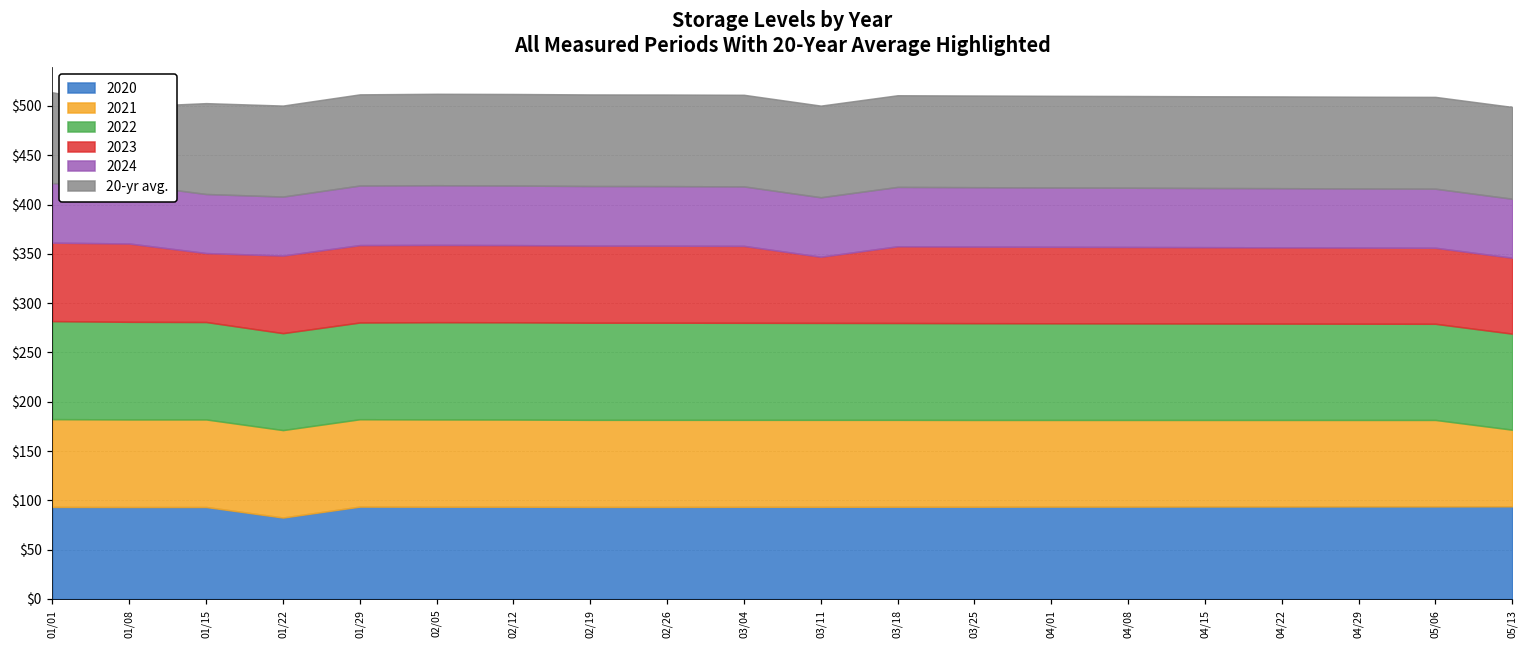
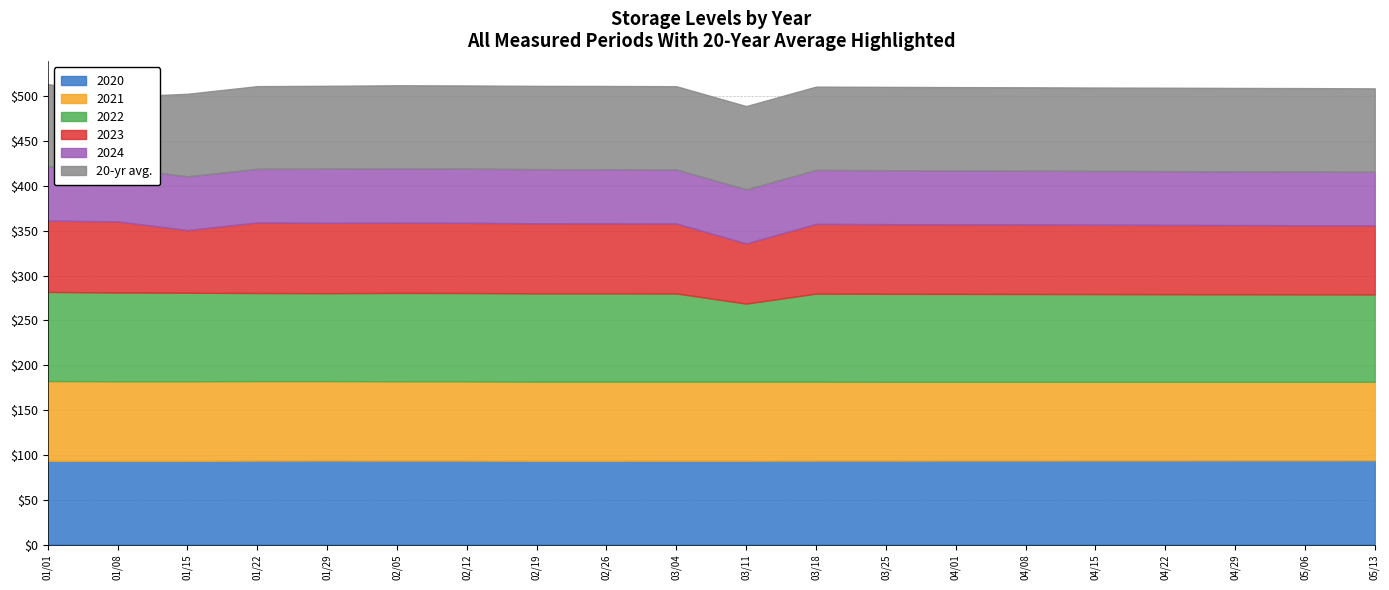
  {
    "2020": {
      "01/01": "$90",
      "01/08": "$90",
      "01/15": "$90",
-     "01/22": "$80",
+     "01/22": "$90",
      "01/29": "$90",
      "02/05": "$90",
      "02/12": "$90",
      "02/19": "$90",
      "02/26": "$90",
      "03/04": "$90",
      "03/11": "$90",
      "03/18": "$90",
      "03/25": "$90",
      "04/01": "$90",
      "04/08": "$90",
      "04/15": "$90",
      "04/22": "$90",
      "04/29": "$90",
      "05/06": "$90",
      "05/13": "$90"
    },
    "2021": {
      "01/01": "$90",
      "01/08": "$90",
      "01/15": "$90",
      "01/22": "$90",
      "01/29": "$90",
      "02/05": "$90",
      "02/12": "$90",
      "02/19": "$90",
      "02/26": "$90",
      "03/04": "$90",
      "03/11": "$90",
      "03/18": "$90",
      "03/25": "$90",
      "04/01": "$90",
      "04/08": "$90",
      "04/15": "$90",
      "04/22": "$90",
      "04/29": "$90",
      "05/06": "$90",
-     "05/13": "$80"
+     "05/13": "$90"
    },
    "2022": {
      "01/01": "$100",
      "01/08": "$100",
      "01/15": "$100",
      "01/22": "$100",
      "01/29": "$100",
      "02/05": "$100",
      "02/12": "$100",
      "02/19": "$100",
      "02/26": "$100",
      "03/04": "$100",
-     "03/11": "$100",
+     "03/11": "$90",
      "03/18": "$100",
      "03/25": "$100",
      "04/01": "$100",
      "04/08": "$100",
      "04/15": "$100",
      "04/22": "$100",
      "04/29": "$100",
      "05/06": "$100",
      "05/13": "$100"
    },
    "2023": {
      "01/01": "$80",
      "01/08": "$80",
      "01/15": "$70",
      "01/22": "$80",
      "01/29": "$80",
      "02/05": "$80",
      "02/12": "$80",
      "02/19": "$80",
      "02/26": "$80",
      "03/04": "$80",
      "03/11": "$70",
      "03/18": "$80",
      "03/25": "$80",
      "04/01": "$80",
      "04/08": "$80",
      "04/15": "$80",
      "04/22": "$80",
      "04/29": "$80",
      "05/06": "$80",
      "05/13": "$80"
    },
    "2024": {
      "01/01": "$60",
      "01/15": "$60",
      "01/22": "$60",
      "01/29": "$60",
      "02/05": "$60",
      "02/12": "$60",
      "02/19": "$60",
      "02/26": "$60",
      "03/04": "$60",
      "03/11": "$60",
      "03/18": "$60",
      "03/25": "$60",
      "04/01": "$60",
      "04/08": "$60",
      "04/15": "$60",
      "04/22": "$60",
      "04/29": "$60",
      "05/06": "$60",
      "05/13": "$60"
    },
    "20-yr avg.": {
      "01/01": "$90",
      "01/15": "$90",
      "01/22": "$90",
      "01/29": "$90",
      "02/05": "$90",
      "02/12": "$90",
      "02/19": "$90",
      "02/26": "$90",
      "03/04": "$90",
      "03/11": "$90",
      "03/18": "$90",
      "03/25": "$90",
      "04/01": "$90",
      "04/08": "$90",
      "04/15": "$90",
      "04/22": "$90",
      "04/29": "$90",
      "05/06": "$90",
      "05/13": "$90"
    }
  }
